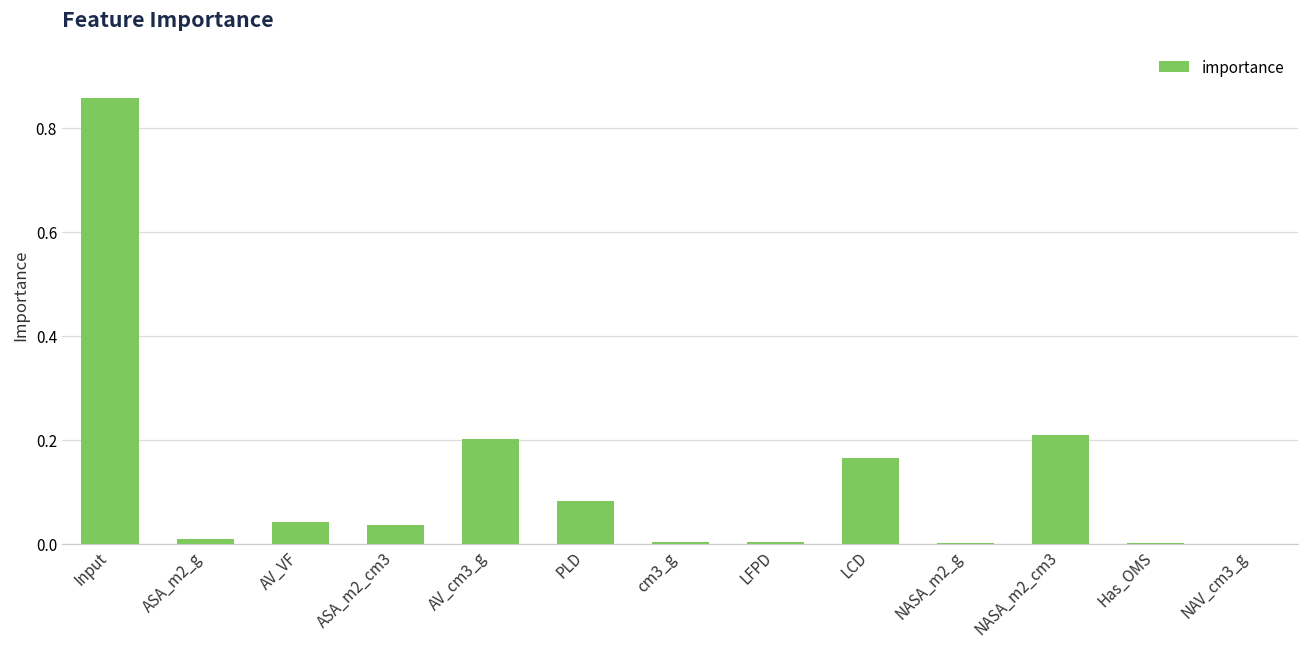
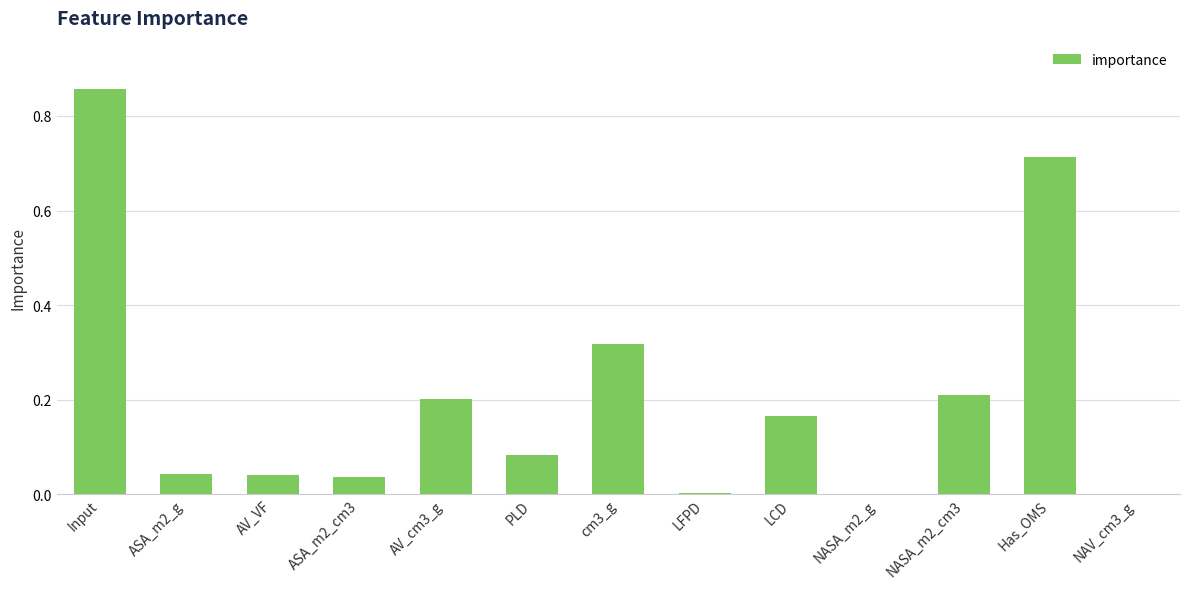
  {
    "Input": 0.86,
-   "ASA_m2_g": 0.01,
+   "ASA_m2_g": 0.04,
    "AV_VF": 0.04,
    "ASA_m2_cm3": 0.04,
    "AV_cm3_g": 0.20,
    "PLD": 0.08,
-   "cm3_g": 0.00,
+   "cm3_g": 0.32,
    "LCD": 0.17,
    "NASA_m2_cm3": 0.21,
-   "Has_OMS": 0.00
+   "Has_OMS": 0.71
  }
